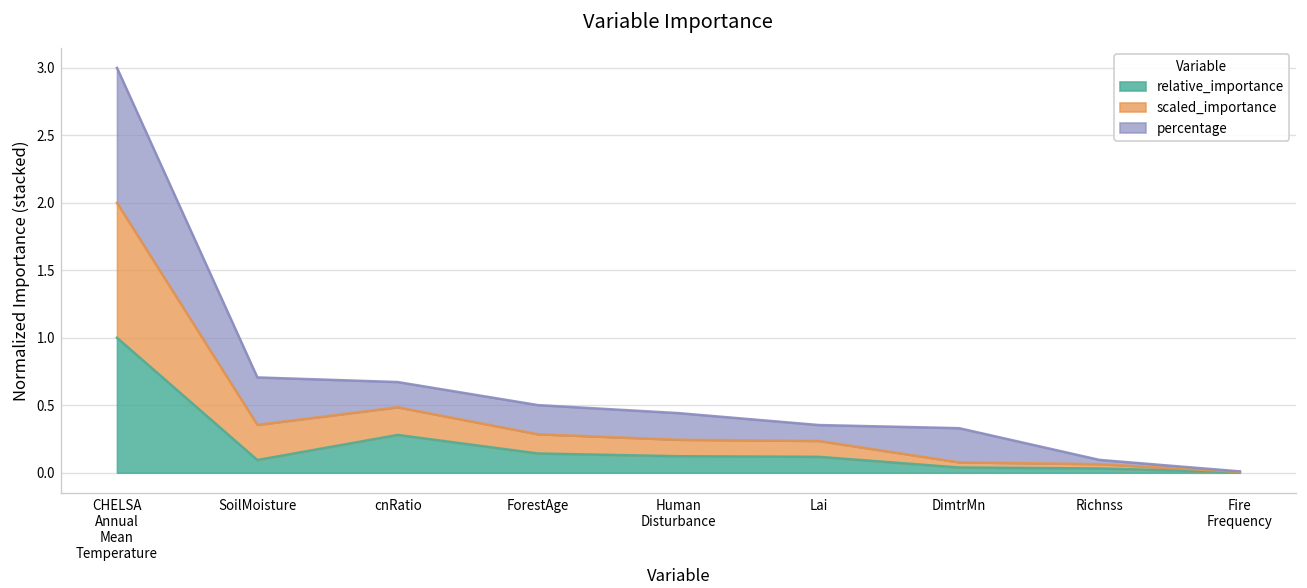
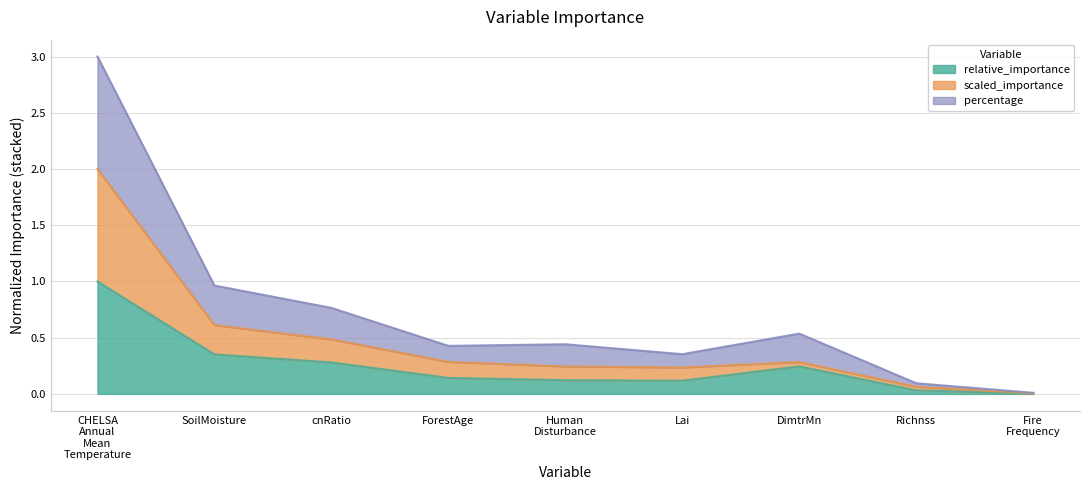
  {
    "relative_importance": {
      "CHELSA Annual Mean Temperature": 1.00,
-     "SoilMoisture": 0.09,
+     "SoilMoisture": 0.35,
      "cnRatio": 0.28,
      "ForestAge": 0.14,
      "Human Disturbance": 0.12,
      "Lai": 0.12,
-     "DimtrMn": 0.04,
+     "DimtrMn": 0.24,
      "Richnss": 0.03
    },
    "scaled_importance": {
      "CHELSA Annual Mean Temperature": 1.00,
      "SoilMoisture": 0.26,
      "cnRatio": 0.20,
      "ForestAge": 0.14,
      "Human Disturbance": 0.12,
      "Lai": 0.12,
      "DimtrMn": 0.04,
      "Richnss": 0.03
    },
    "percentage": {
      "CHELSA Annual Mean Temperature": 1.00,
      "SoilMoisture": 0.35,
-     "cnRatio": 0.19,
-     "ForestAge": 0.22,
+     "cnRatio": 0.28,
+     "ForestAge": 0.14,
      "Human Disturbance": 0.20,
      "Lai": 0.12,
      "DimtrMn": 0.25,
      "Richnss": 0.03
    }
  }
